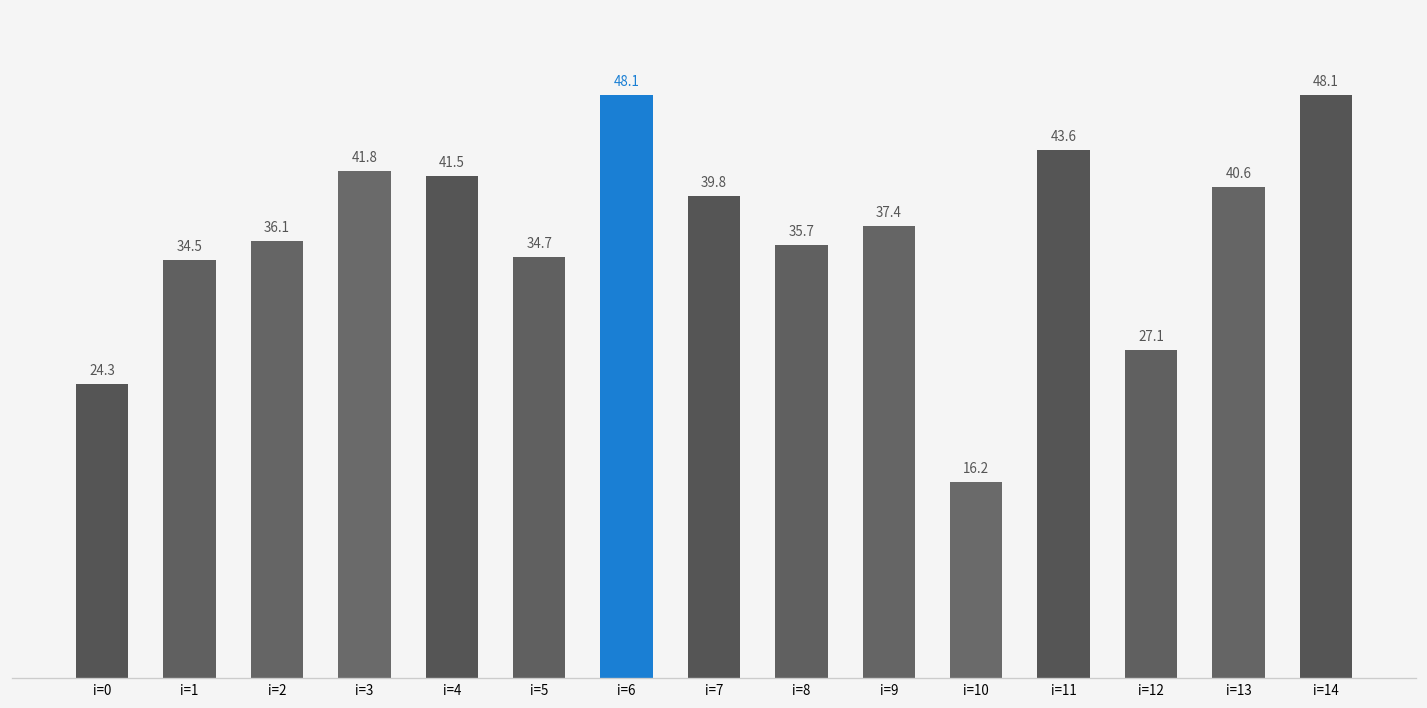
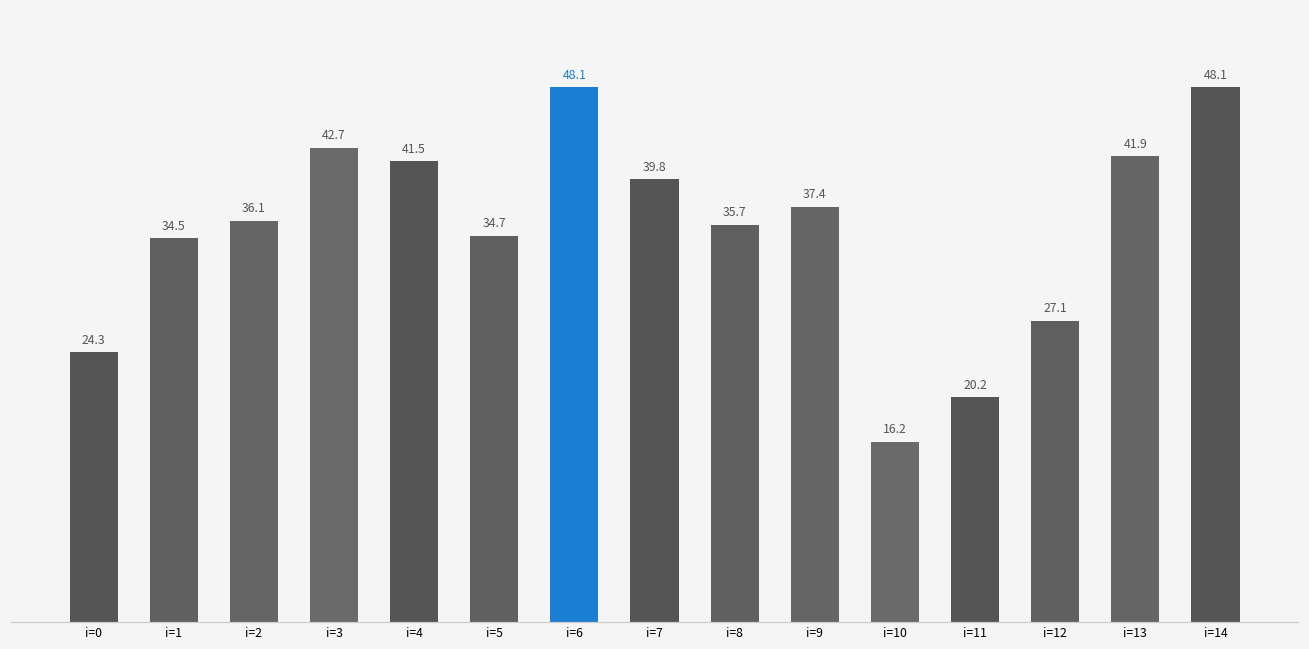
  {
    "i=0": 24.3,
    "i=1": 34.5,
    "i=2": 36.1,
-   "i=3": 41.8,
+   "i=3": 42.7,
    "i=4": 41.5,
    "i=5": 34.7,
    "i=6": 48.1,
    "i=7": 39.8,
    "i=8": 35.7,
    "i=9": 37.4,
    "i=10": 16.2,
-   "i=11": 43.6,
+   "i=11": 20.2,
    "i=12": 27.1,
-   "i=13": 40.6,
+   "i=13": 41.9,
    "i=14": 48.1
  }
